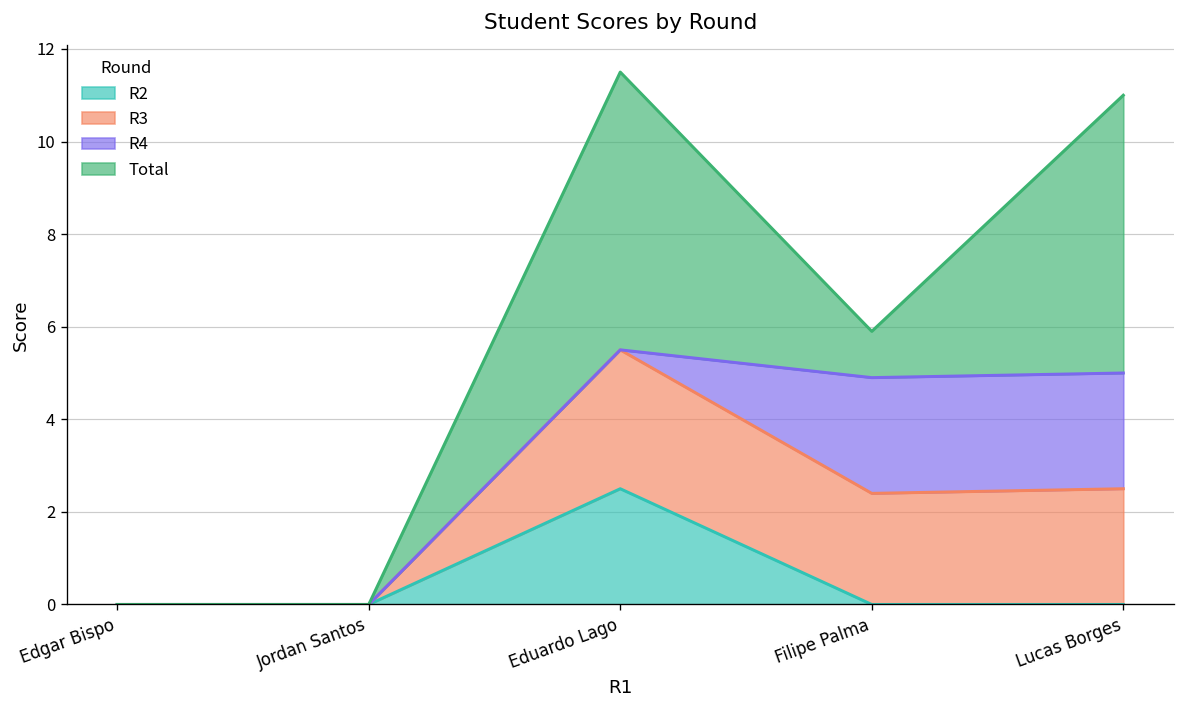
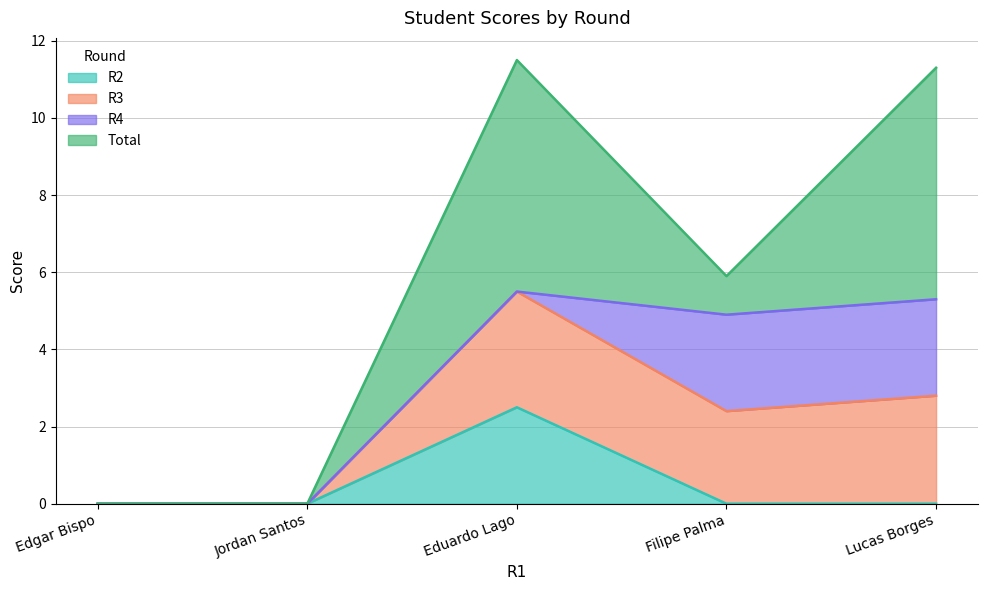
  {
    "R2": {
      "Eduardo Lago": 2.5,
      "Filipe Palma": 0.0,
      "Lucas Borges": 0.0
    },
    "R3": {
      "Filipe Palma": 2.4,
-     "Lucas Borges": 2.5
+     "Lucas Borges": 2.8
    },
    "R4": {
      "Filipe Palma": 2.5,
      "Lucas Borges": 2.5
    },
    "Total": {
      "Eduardo Lago": 6.0,
      "Filipe Palma": 1.0,
      "Lucas Borges": 6.0
    }
  }
